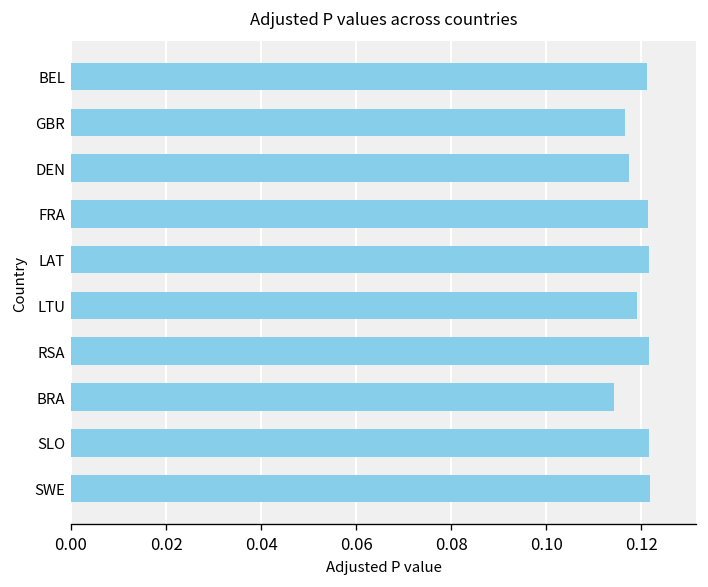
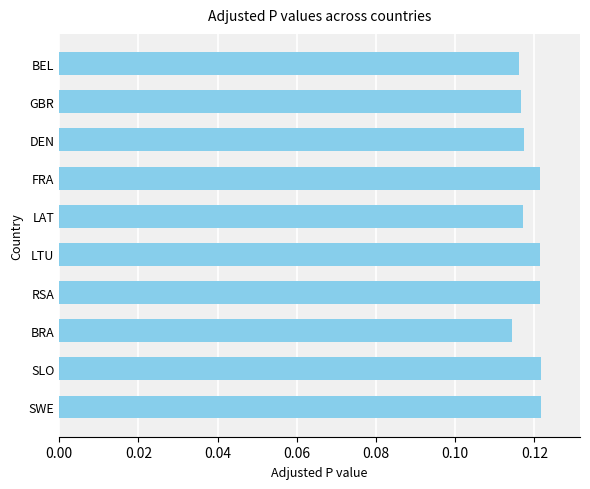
  {
-   "BEL": 0.121,
+   "BEL": 0.116,
    "GBR": 0.117,
    "DEN": 0.117,
    "FRA": 0.121,
-   "LAT": 0.122,
-   "LTU": 0.119,
+   "LAT": 0.117,
+   "LTU": 0.122,
    "RSA": 0.122,
    "BRA": 0.114,
    "SLO": 0.122,
    "SWE": 0.122
  }
